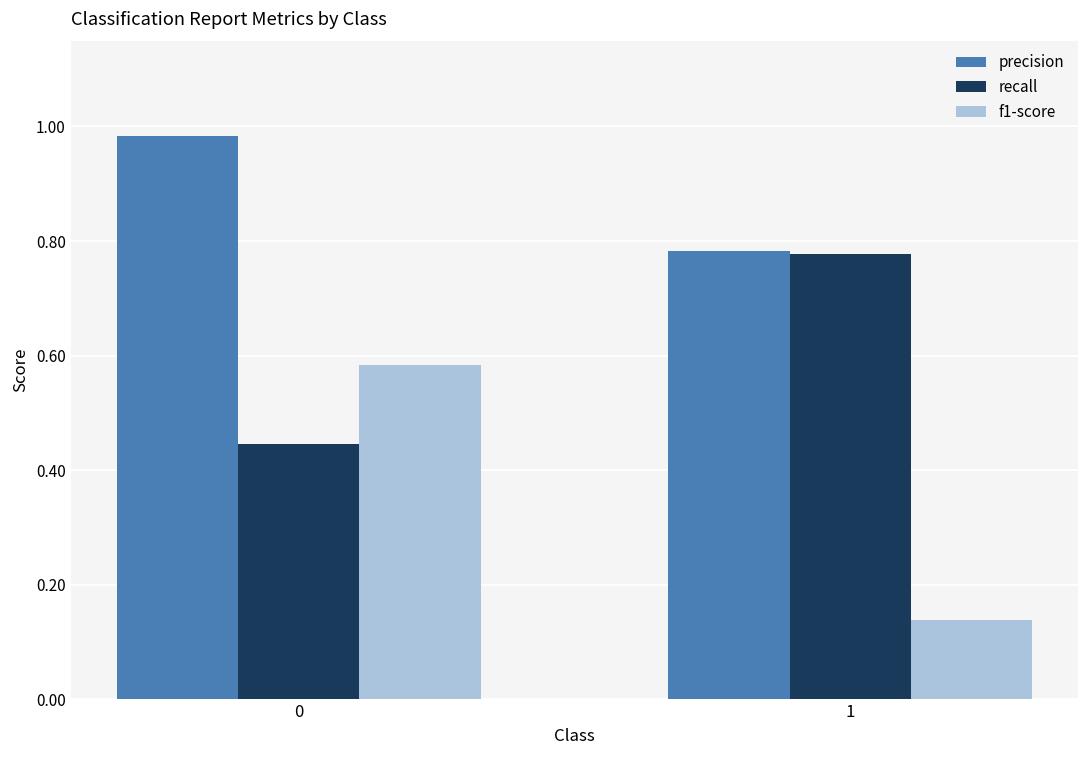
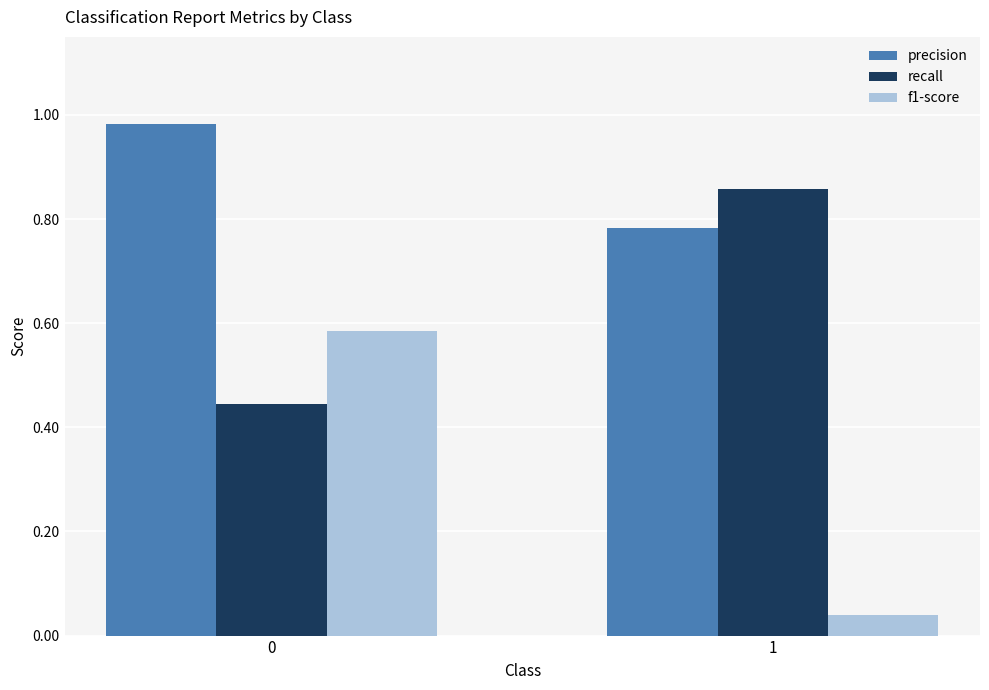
  {
    "precision": {
      "0": 0.98,
      "1": 0.78
    },
    "recall": {
      "0": 0.45,
-     "1": 0.78
+     "1": 0.86
    },
    "f1-score": {
      "0": 0.58,
-     "1": 0.14
+     "1": 0.04
    }
  }
